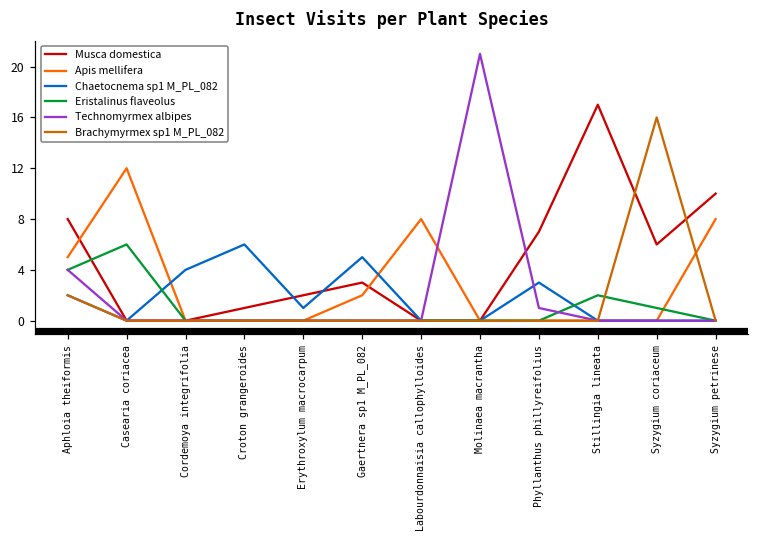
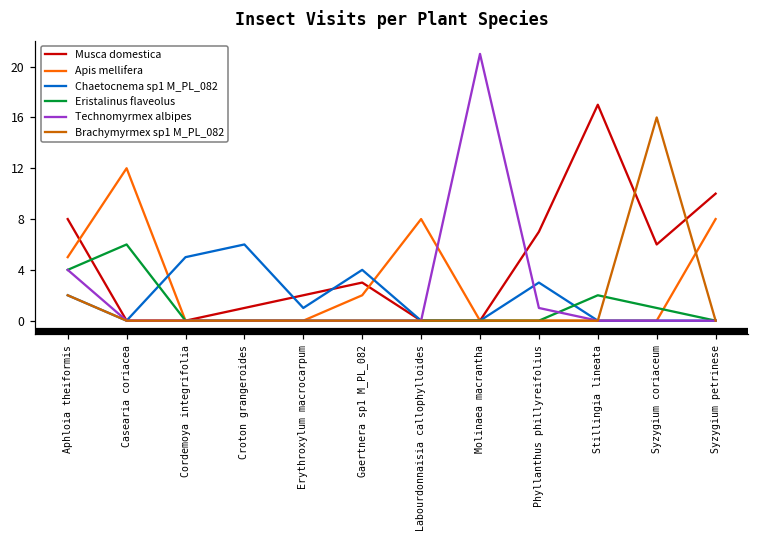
  {
    "Musca domestica": {
      "Aphloia theiformis": 8,
      "Croton grangeroides": 1,
      "Erythroxylum macrocarpum": 2,
      "Gaertnera sp1 M_PL_082": 3,
      "Phyllanthus phillyreifolius": 7,
      "Stillingia lineata": 17,
      "Syzygium coriaceum": 6,
      "Syzygium petrinese": 10
    },
    "Chaetocnema sp1 M_PL_082": {
-     "Cordemoya integrifolia": 4,
+     "Cordemoya integrifolia": 5,
      "Croton grangeroides": 6,
      "Erythroxylum macrocarpum": 1,
-     "Gaertnera sp1 M_PL_082": 5,
+     "Gaertnera sp1 M_PL_082": 4,
      "Phyllanthus phillyreifolius": 3
    },
    "Eristalinus flaveolus": {
      "Casearia coriacea": 6,
      "Stillingia lineata": 2,
      "Syzygium coriaceum": 1
    },
    "Technomyrmex albipes": {
      "Molinaea macrantha": 21,
      "Phyllanthus phillyreifolius": 1
    }
  }
